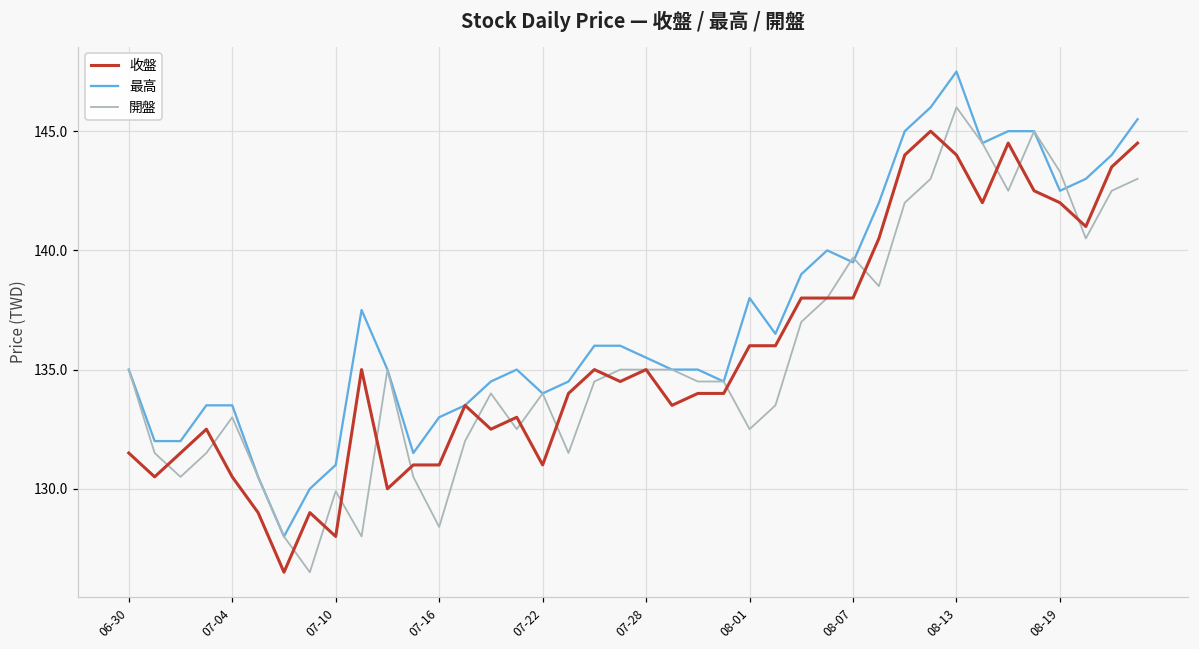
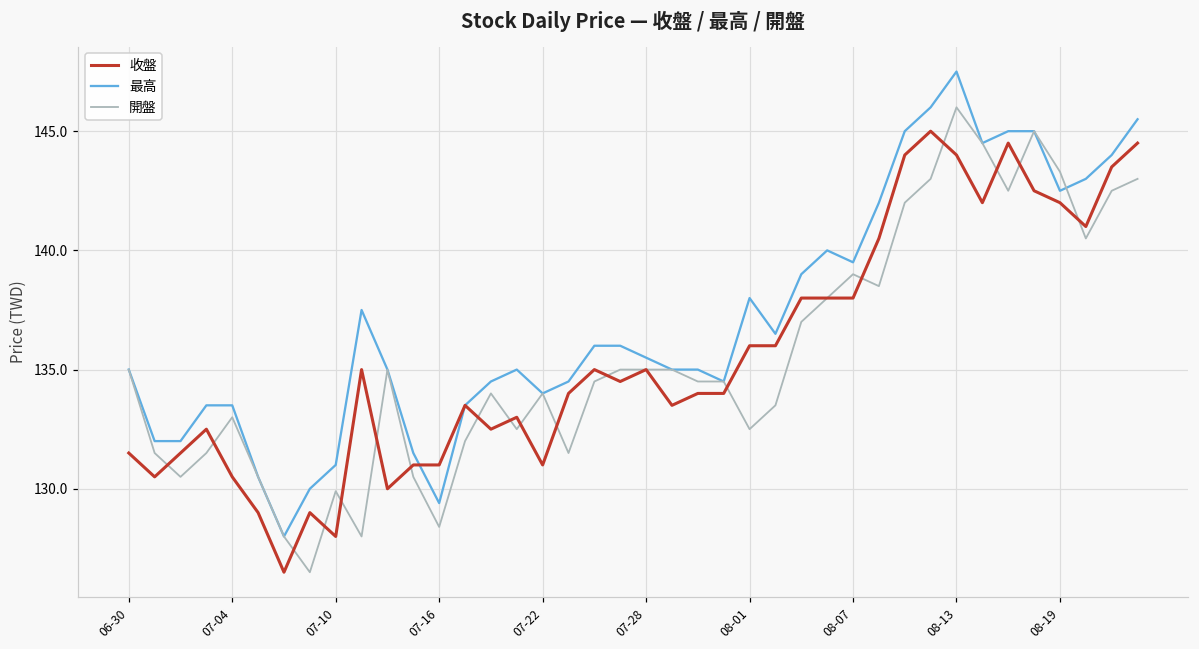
  {
    "收盤": {
      "06-30": 131.5,
      "07-04": 130.5,
      "07-10": 128.0,
      "07-16": 131.0,
      "07-22": 131.0,
      "08-01": 136.0,
      "08-07": 138.0,
      "08-13": 144.0,
      "08-19": 142.0
    },
    "最高": {
      "07-04": 133.5,
      "07-10": 131.0,
-     "07-16": 133.0,
+     "07-16": 129.4,
      "07-28": 135.5,
      "08-01": 138.0,
      "08-07": 139.5,
      "08-13": 147.5,
      "08-19": 142.5
    },
    "開盤": {
      "07-04": 133.0,
      "07-10": 129.9,
      "07-16": 128.4,
      "08-01": 132.5,
-     "08-07": 139.7,
+     "08-07": 139.0,
      "08-13": 146.0,
      "08-19": 143.3
    }
  }
